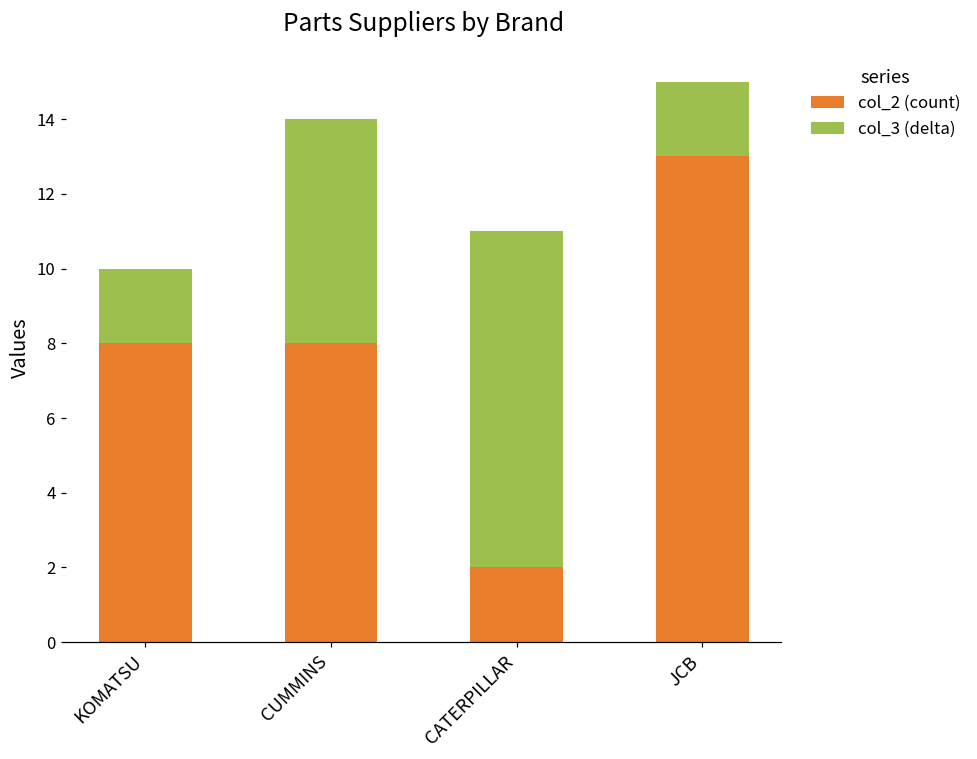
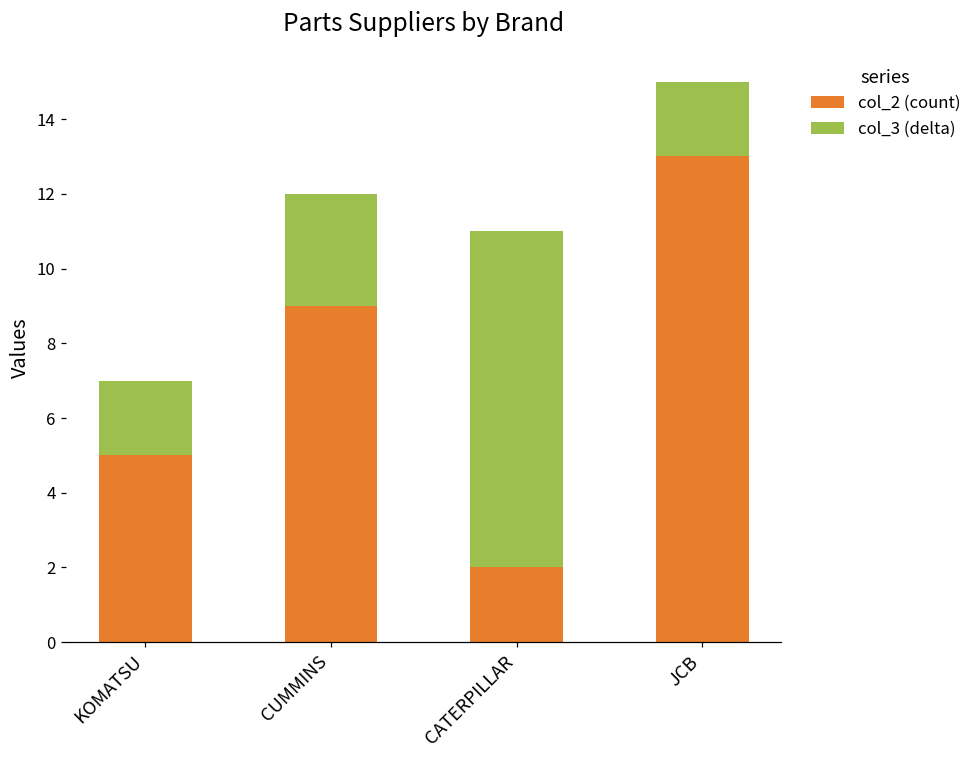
  {
    "col_2 (count)": {
-     "KOMATSU": 8,
-     "CUMMINS": 8,
+     "KOMATSU": 5,
+     "CUMMINS": 9,
      "CATERPILLAR": 2,
      "JCB": 13
    },
    "col_3 (delta)": {
      "KOMATSU": 2.0,
-     "CUMMINS": 6.0,
+     "CUMMINS": 3.0,
      "CATERPILLAR": 9.0,
      "JCB": 2.0
    }
  }
